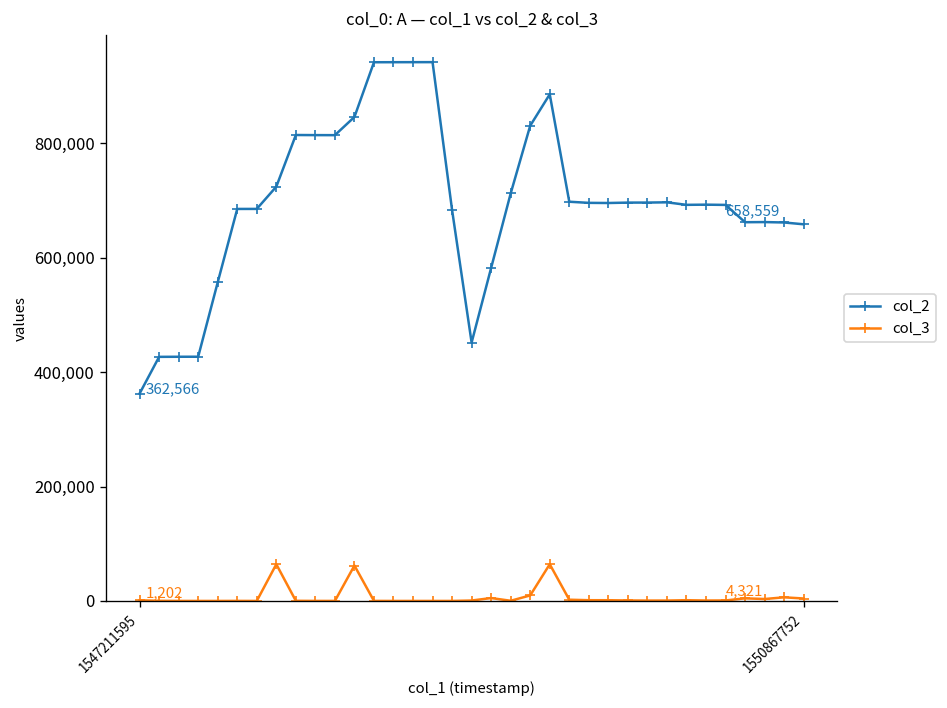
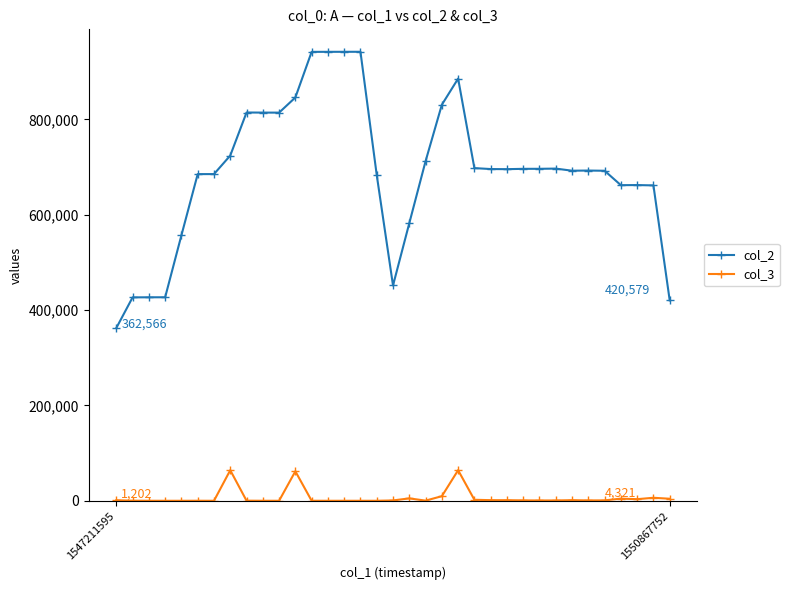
  {
    "col_2": {
      "1547211595": "362,566",
-     "1550867752": "658,559"
+     "1550867752": "420,579"
    },
    "col_3": {
      "1550867752": "0"
    }
  }
